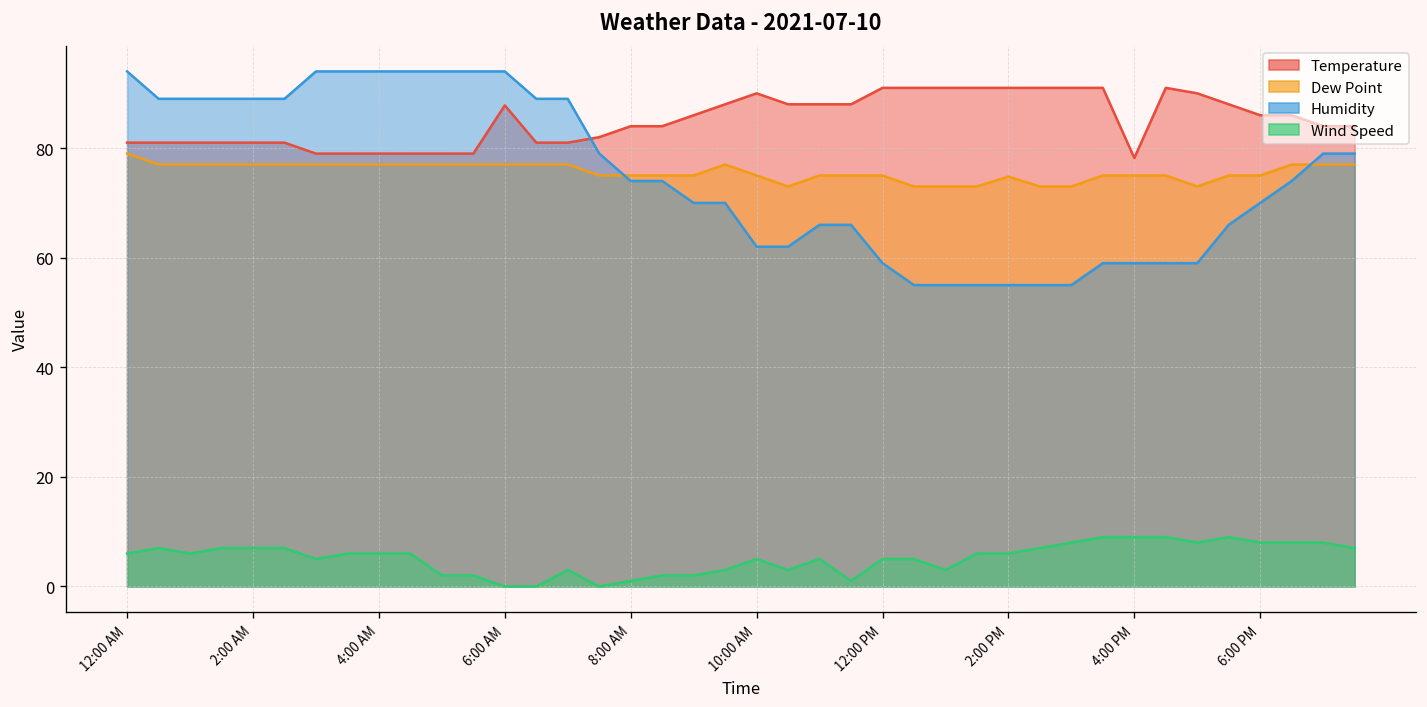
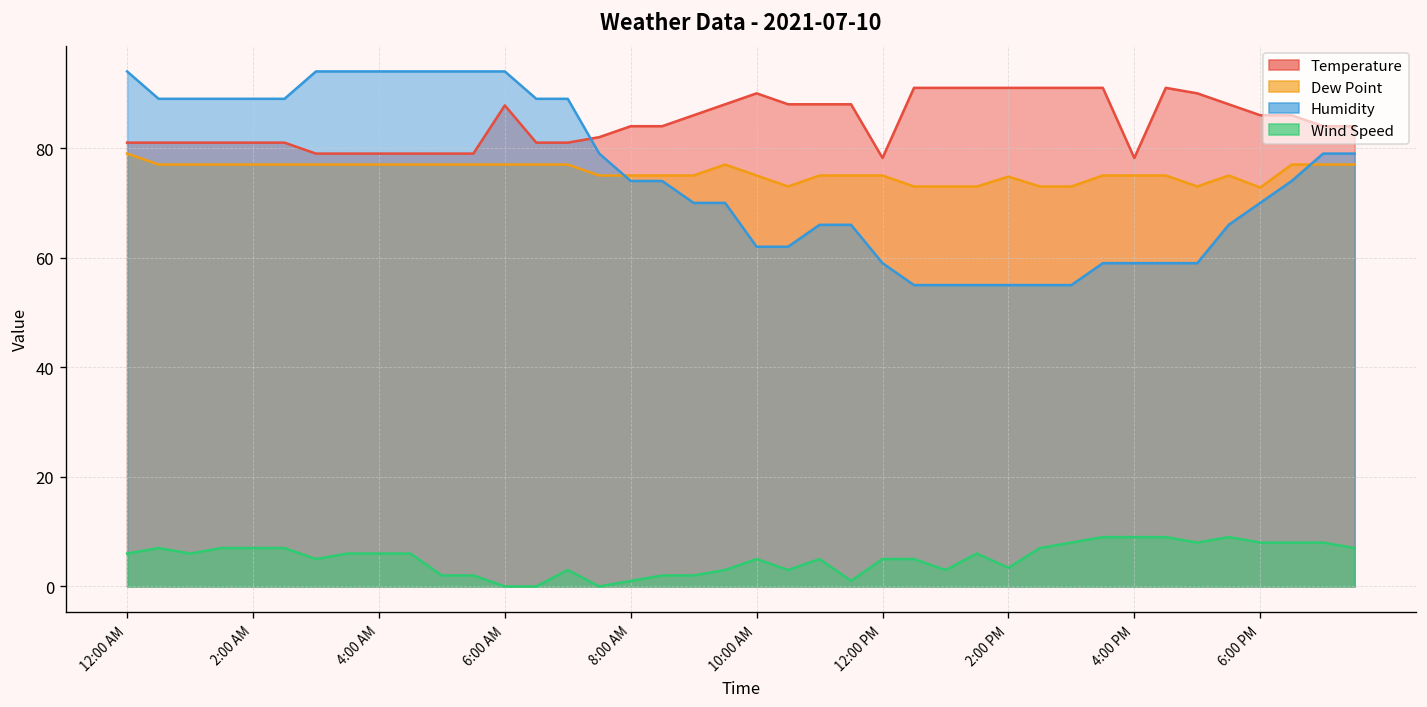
  {
    "Temperature": {
      "12:00 AM": 81,
      "2:00 AM": 81,
      "4:00 AM": 79,
      "6:00 AM": 88,
      "8:00 AM": 84,
      "10:00 AM": 90,
-     "12:00 PM": 91,
+     "12:00 PM": 78,
      "2:00 PM": 91,
      "4:00 PM": 78,
      "6:00 PM": 86
    },
    "Dew Point": {
      "12:00 AM": 79,
      "2:00 AM": 77,
      "4:00 AM": 77,
      "6:00 AM": 77,
      "8:00 AM": 75,
      "10:00 AM": 75,
      "12:00 PM": 75,
      "2:00 PM": 75,
      "4:00 PM": 75,
-     "6:00 PM": 75
+     "6:00 PM": 73
    },
    "Humidity": {
      "12:00 AM": 94,
      "2:00 AM": 89,
      "4:00 AM": 94,
      "6:00 AM": 94,
      "8:00 AM": 74,
      "10:00 AM": 62,
      "12:00 PM": 59,
      "2:00 PM": 55,
      "4:00 PM": 59,
      "6:00 PM": 70
    },
    "Wind Speed": {
      "12:00 AM": 6,
      "2:00 AM": 7,
      "4:00 AM": 6,
      "6:00 AM": 0,
      "8:00 AM": 1,
      "10:00 AM": 5,
      "12:00 PM": 5,
-     "2:00 PM": 6,
+     "2:00 PM": 3,
      "4:00 PM": 9,
      "6:00 PM": 8
    }
  }
